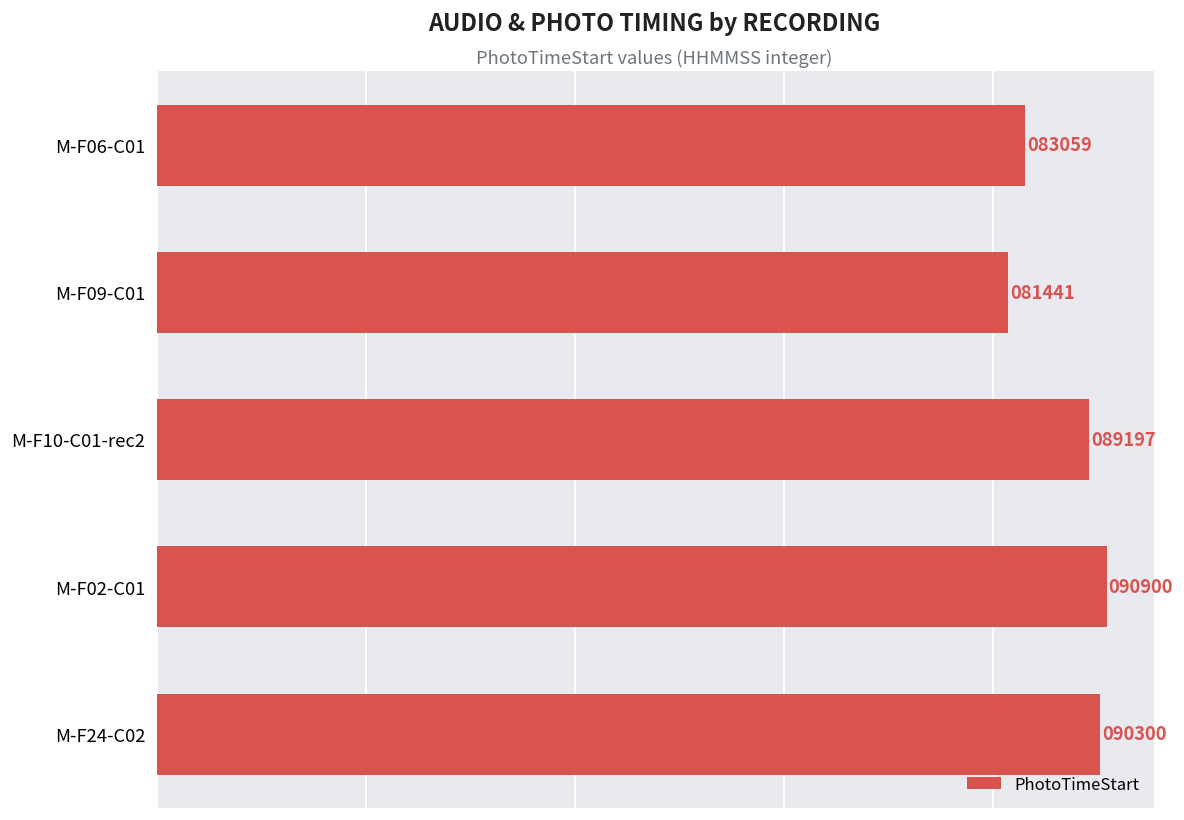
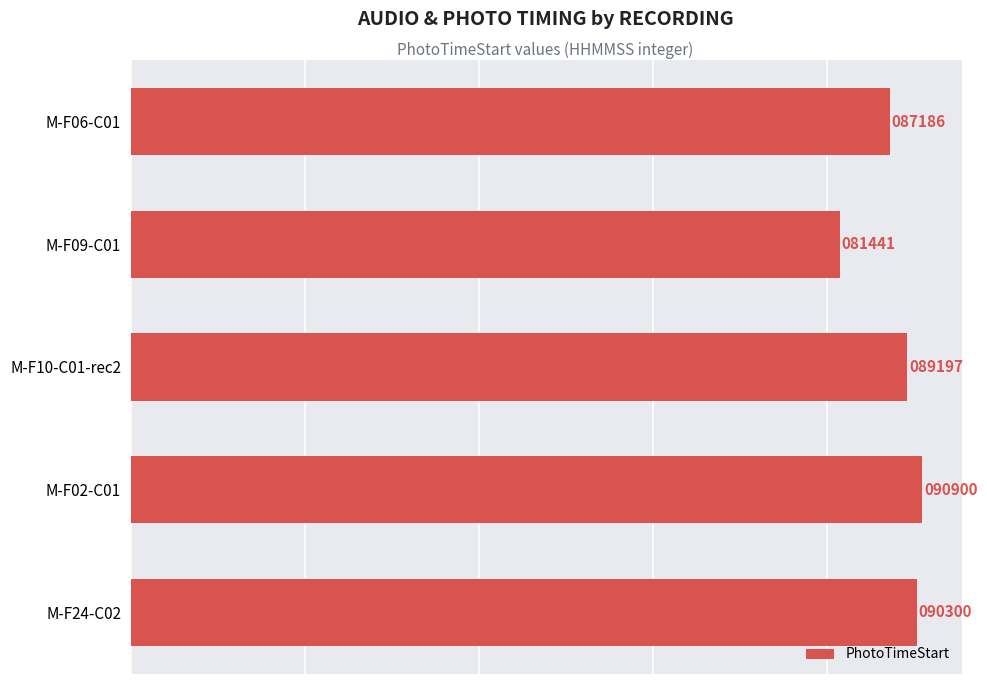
  {
-   "M-F06-C01": "083059",
+   "M-F06-C01": "087186",
    "M-F09-C01": "081441",
    "M-F10-C01-rec2": "089197",
    "M-F02-C01": "090900",
    "M-F24-C02": "090300"
  }
